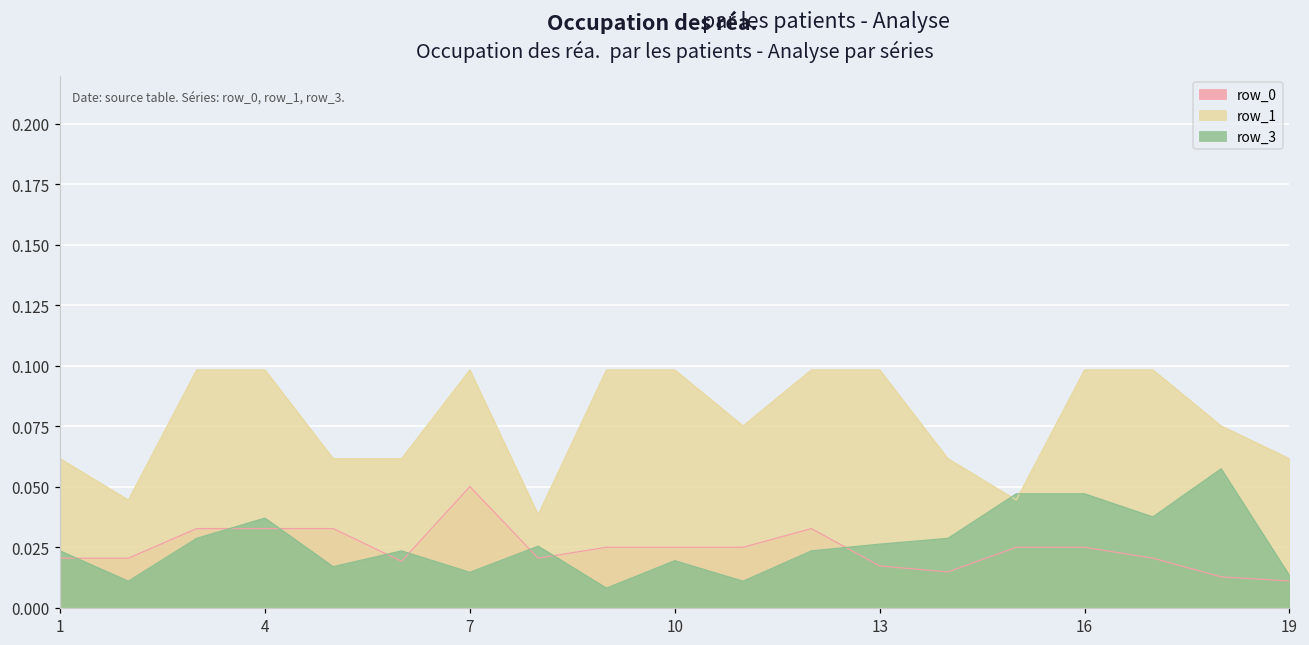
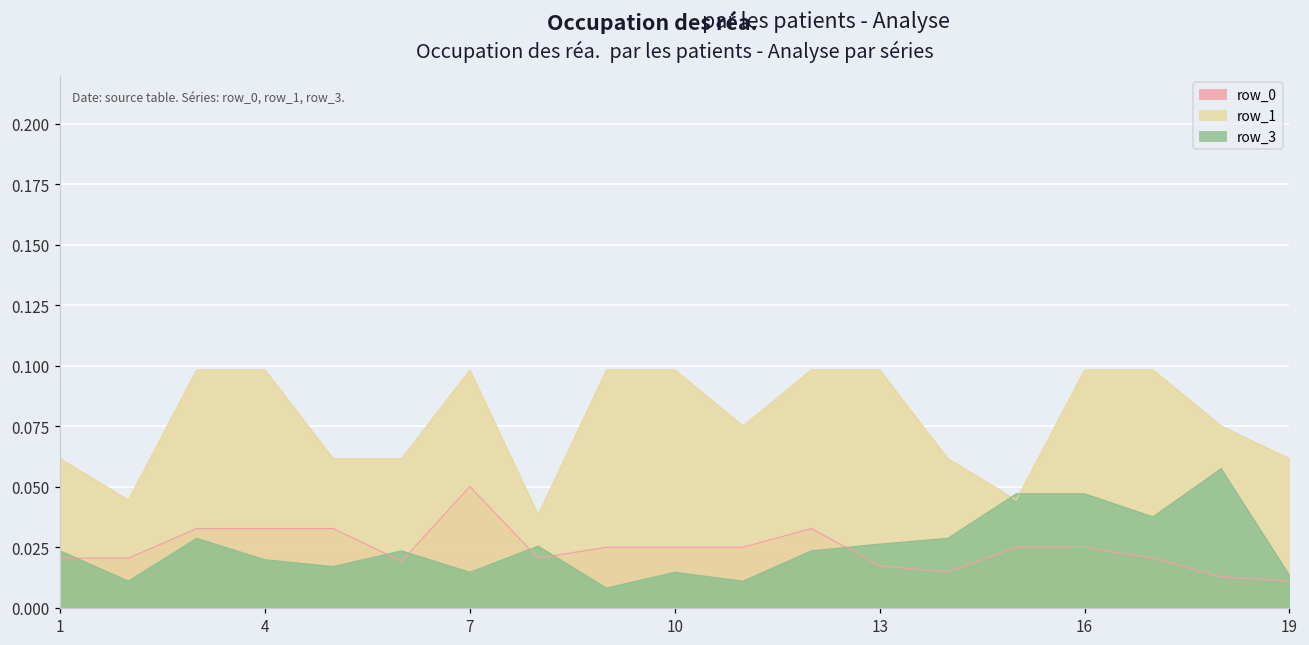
  {
    "row_3": {
      "1": 0.024,
-     "4": 0.037,
+     "4": 0.020,
      "7": 0.015,
-     "10": 0.020,
+     "10": 0.015,
      "13": 0.026,
      "16": 0.047,
      "19": 0.013
    }
  }
